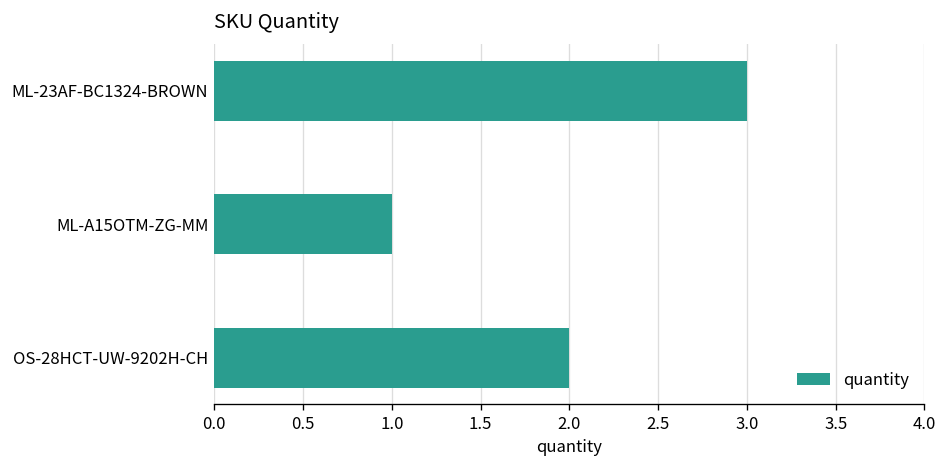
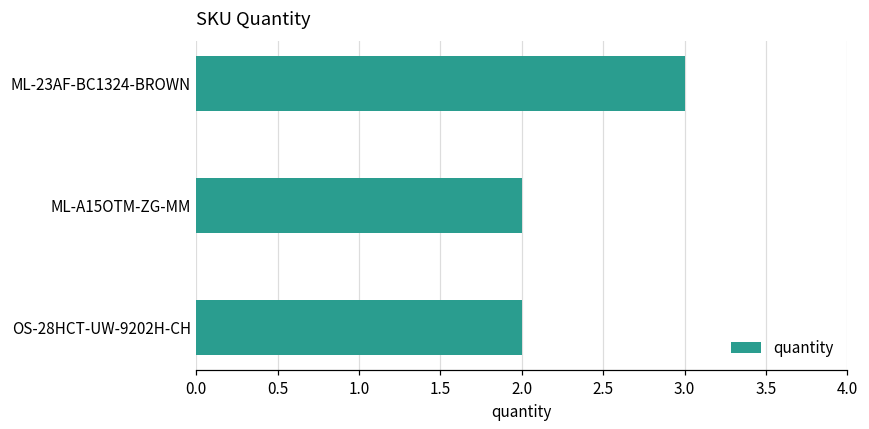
  {
    "ML-23AF-BC1324-BROWN": 3,
-   "ML-A15OTM-ZG-MM": 1,
+   "ML-A15OTM-ZG-MM": 2,
    "OS-28HCT-UW-9202H-CH": 2
  }
